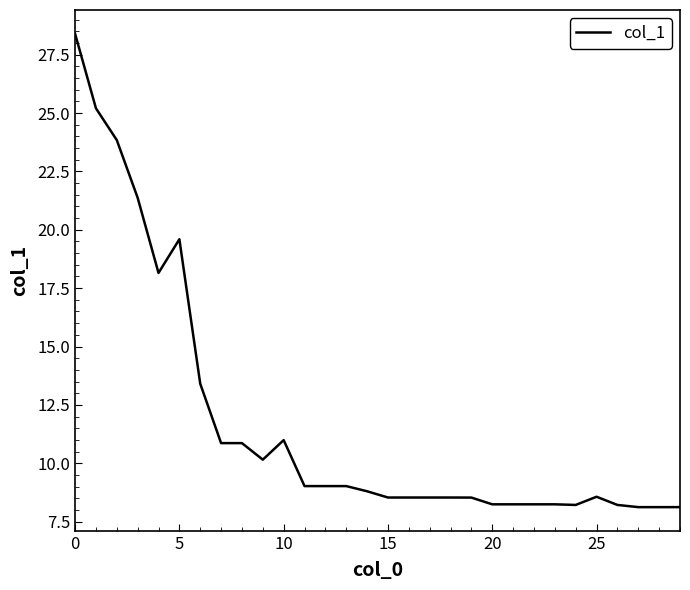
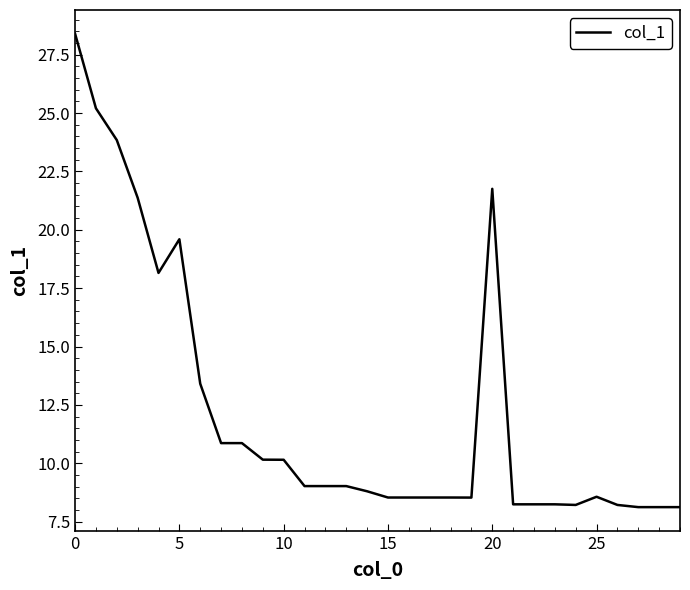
  {
    "0": 28.4,
    "5": 19.6,
-   "10": 11.0,
+   "10": 10.1,
    "15": 8.5,
-   "20": 8.2,
+   "20": 21.8,
    "25": 8.6
  }
